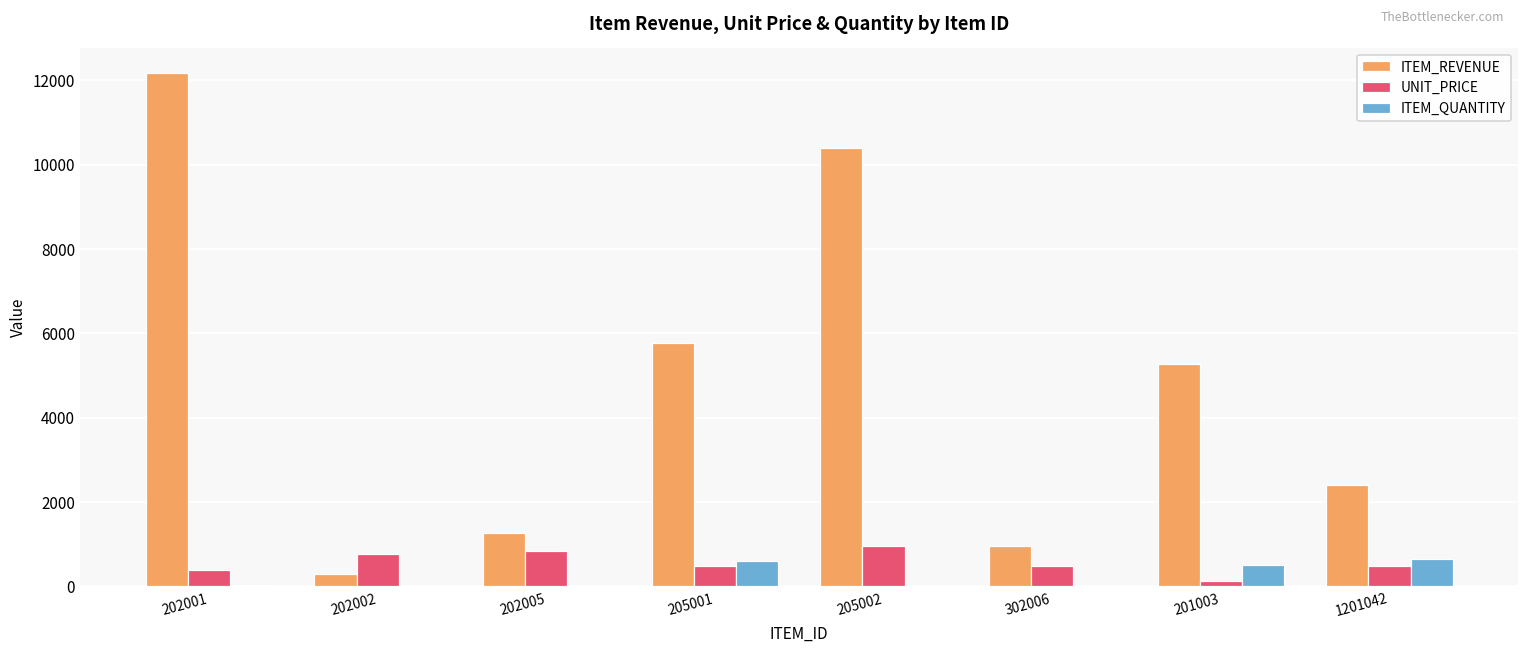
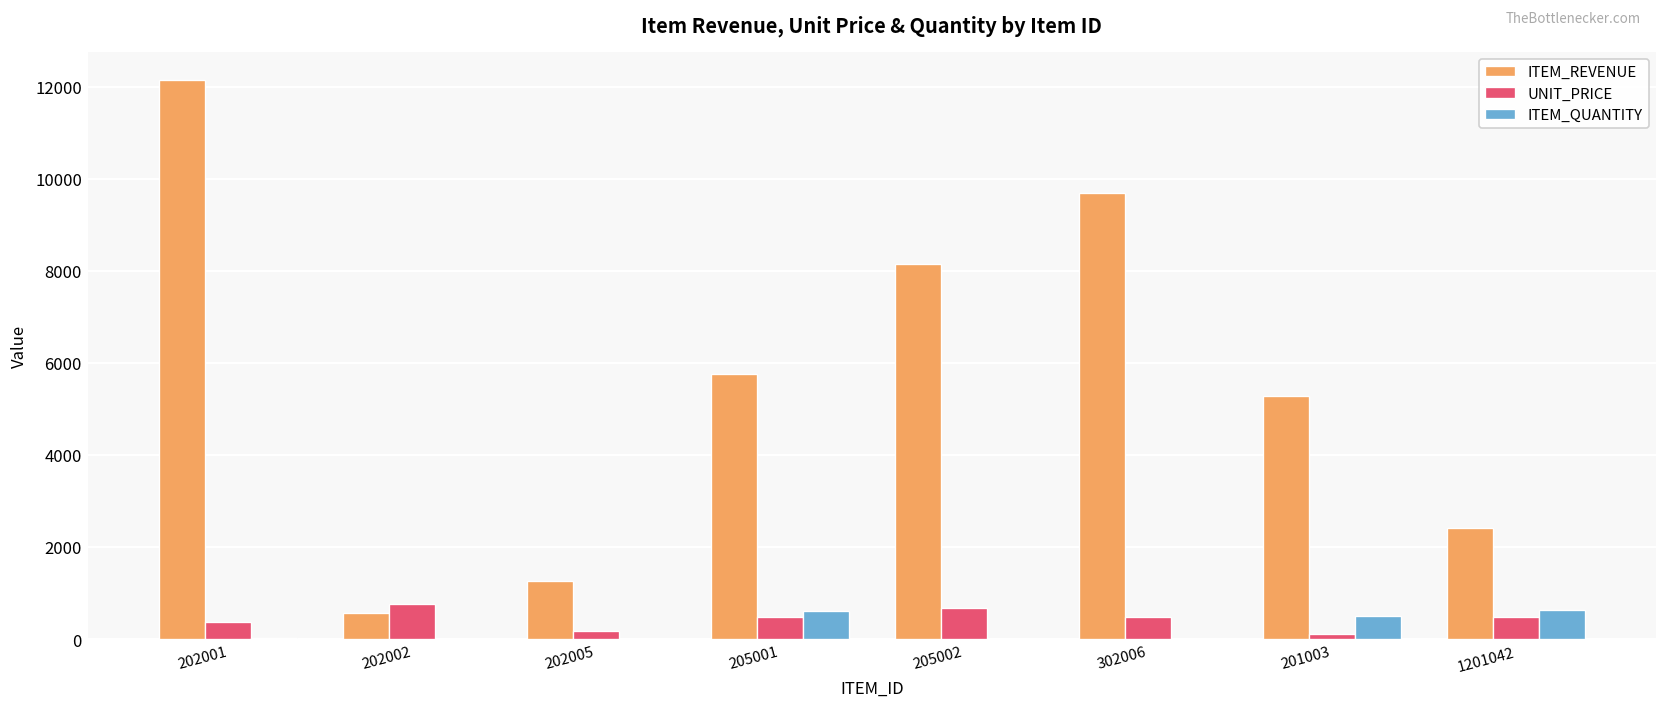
  {
    "ITEM_REVENUE": {
      "202001": 12200,
-     "202002": 300,
+     "202002": 600,
      "202005": 1300,
      "205001": 5800,
-     "205002": 10400,
-     "302006": 1000,
+     "205002": 8200,
+     "302006": 9700,
      "201003": 5300,
      "1201042": 2400
    },
    "UNIT_PRICE": {
      "202001": 400,
      "202002": 800,
-     "202005": 800,
+     "202005": 200,
      "205001": 500,
-     "205002": 1000,
+     "205002": 700,
      "302006": 500,
      "201003": 100,
      "1201042": 500
    },
    "ITEM_QUANTITY": {
      "205001": 600,
      "201003": 500,
      "1201042": 600
    }
  }
